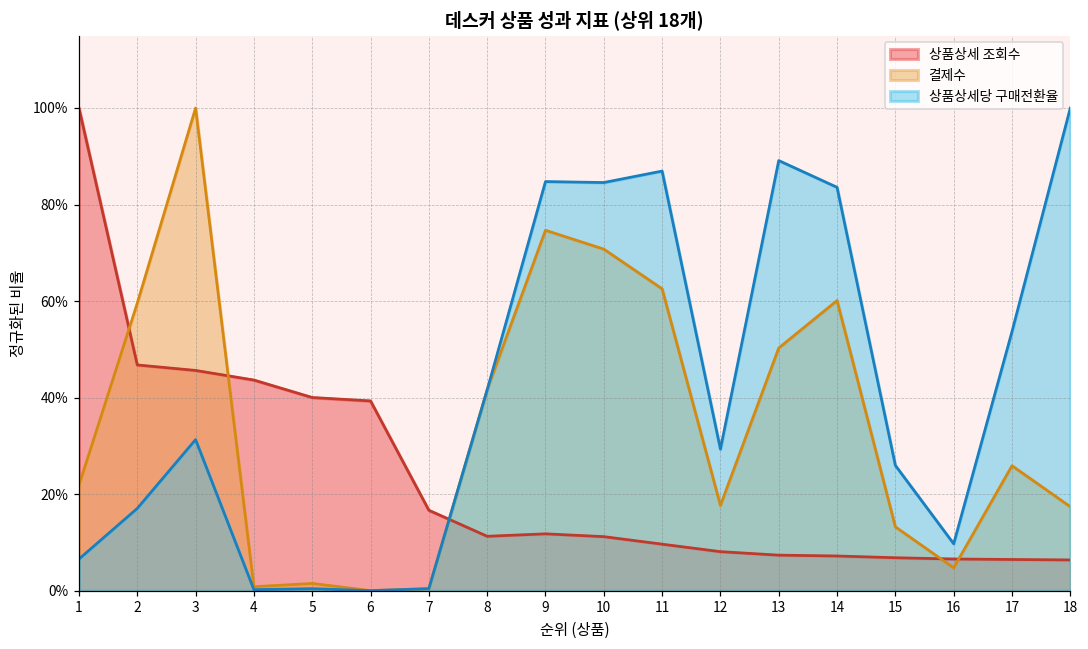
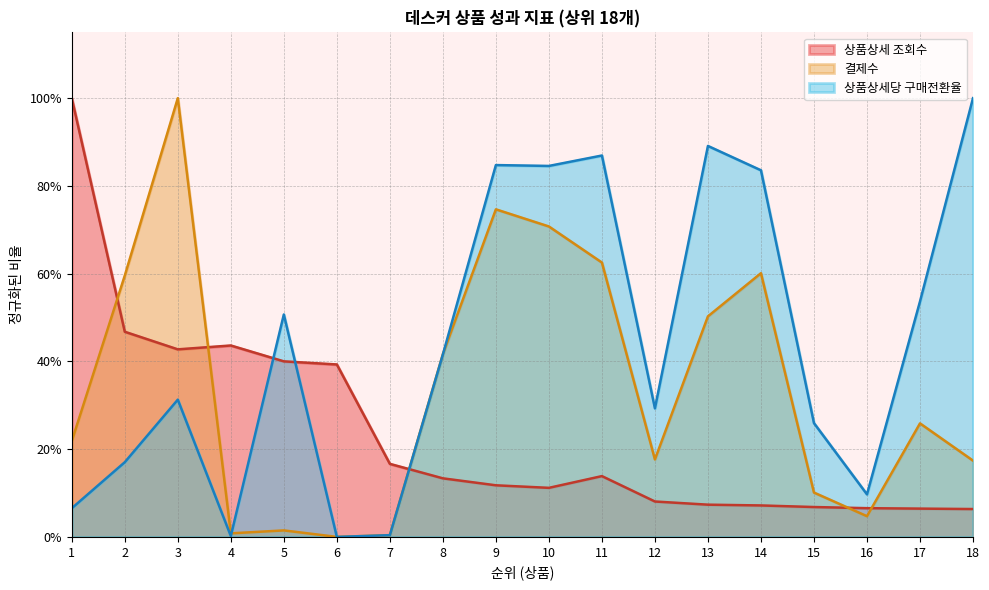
  {
    "상품상세 조회수": {
      "1": "100%",
      "2": "47%",
-     "3": "46%",
+     "3": "43%",
      "4": "44%",
      "5": "40%",
      "6": "39%",
      "7": "17%",
-     "8": "11%",
+     "8": "13%",
      "9": "12%",
      "10": "11%",
-     "11": "10%",
+     "11": "14%",
      "12": "8%",
      "13": "7%",
      "14": "7%",
      "15": "7%",
      "16": "7%",
      "17": "6%",
      "18": "6%"
    },
    "결제수": {
      "1": "22%",
      "2": "60%",
      "3": "100%",
      "4": "1%",
      "5": "1%",
      "9": "75%",
      "10": "71%",
      "11": "63%",
      "12": "18%",
      "13": "50%",
      "14": "60%",
-     "15": "13%",
+     "15": "10%",
      "16": "5%",
      "17": "26%",
      "18": "17%"
    },
    "상품상세당 구매전환율": {
      "1": "7%",
      "2": "17%",
      "3": "31%",
      "4": "0%",
-     "5": "0%",
+     "5": "51%",
      "9": "85%",
      "10": "85%",
      "11": "87%",
      "12": "29%",
      "13": "89%",
      "14": "84%",
      "15": "26%",
      "16": "10%",
      "17": "54%",
      "18": "100%"
    }
  }
